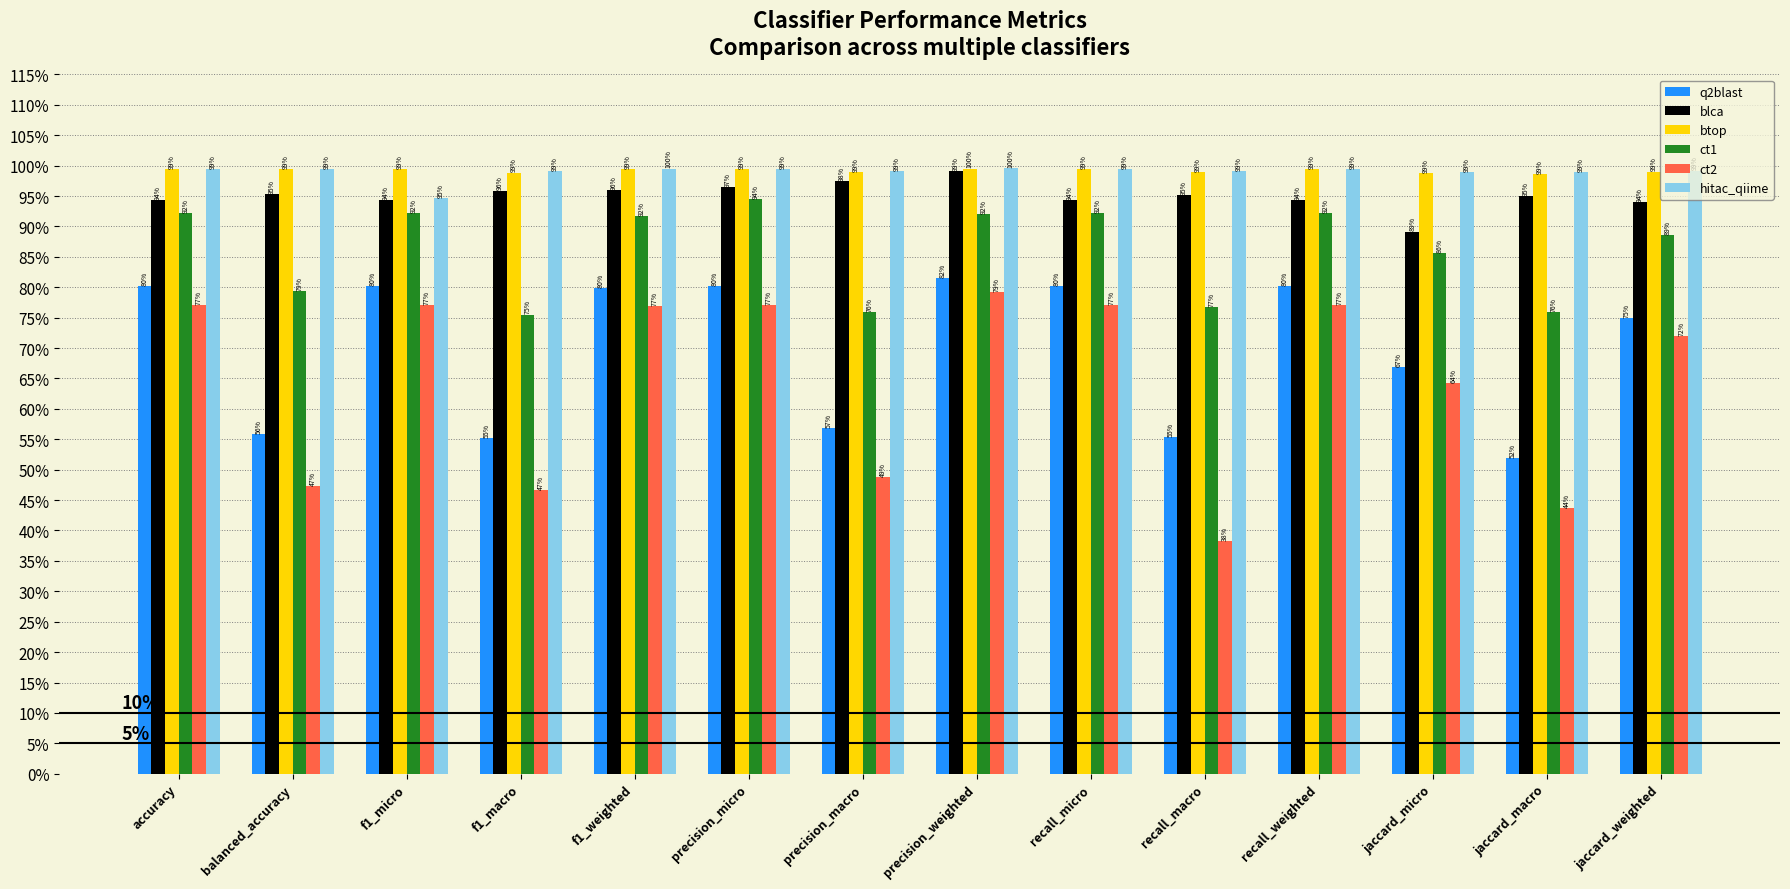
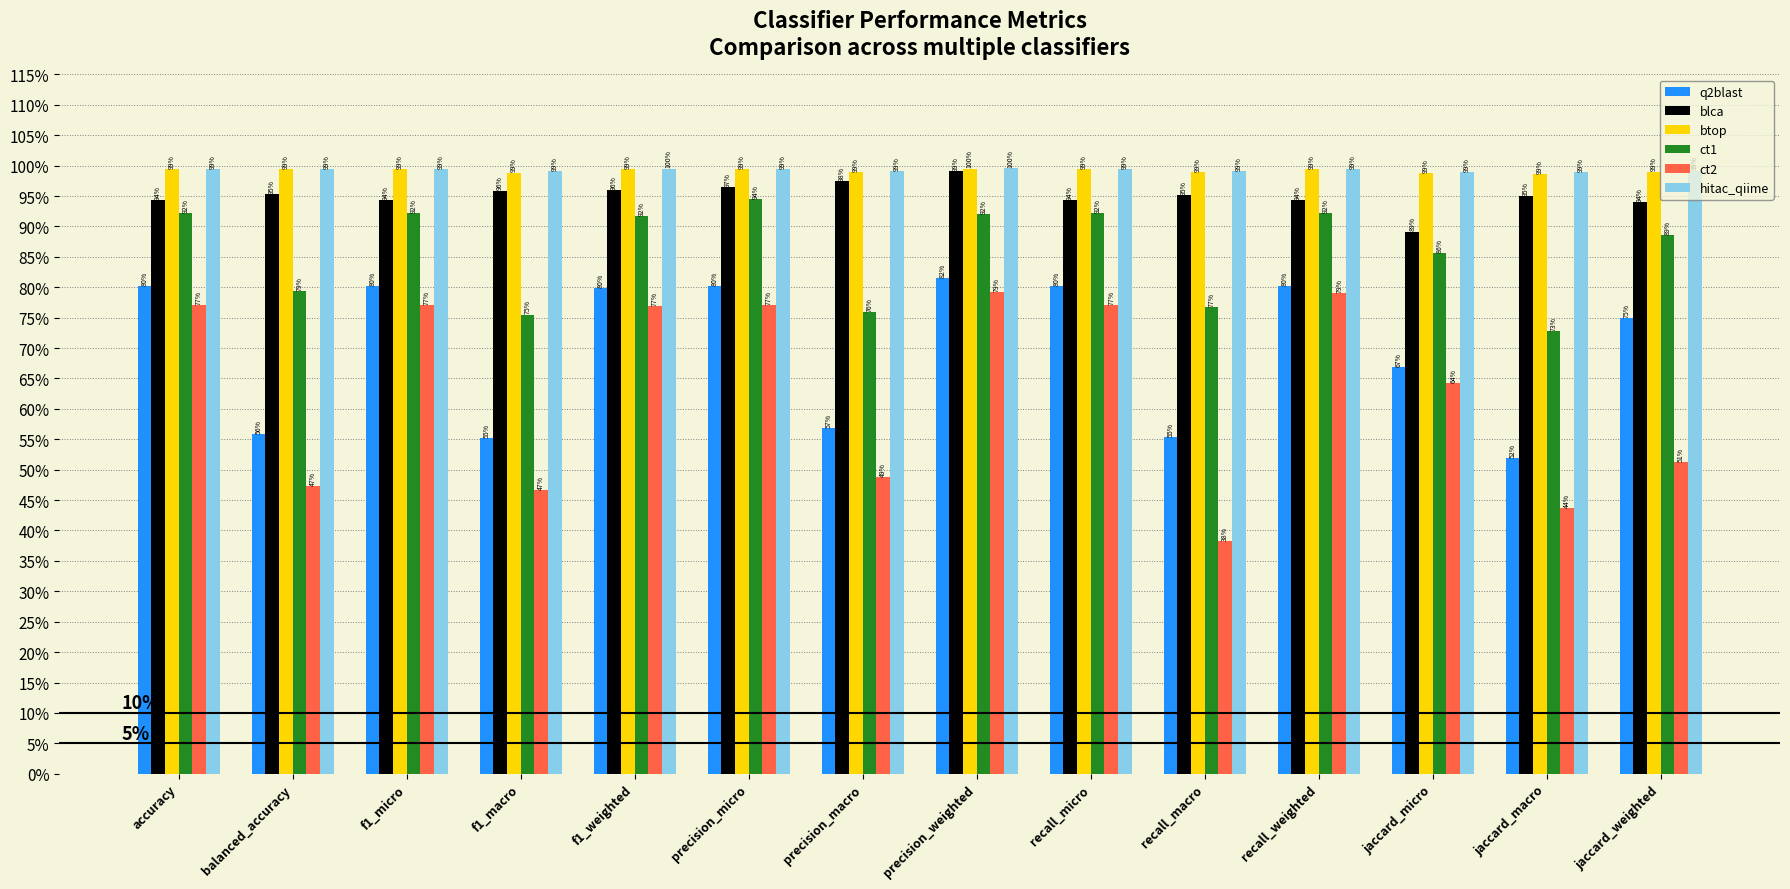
  {
    "q2blast": {
      "accuracy": "80%",
      "balanced_accuracy": "56%",
      "f1_micro": "80%",
      "f1_macro": "55%",
      "f1_weighted": "80%",
      "precision_micro": "80%",
      "precision_macro": "57%",
      "precision_weighted": "82%",
      "recall_micro": "80%",
      "recall_macro": "55%",
      "recall_weighted": "80%",
      "jaccard_micro": "67%",
      "jaccard_macro": "52%",
      "jaccard_weighted": "75%"
    },
    "blca": {
      "accuracy": "94%",
      "balanced_accuracy": "95%",
      "f1_micro": "94%",
      "f1_macro": "96%",
      "f1_weighted": "96%",
      "precision_micro": "97%",
      "precision_macro": "98%",
      "precision_weighted": "99%",
      "recall_micro": "94%",
      "recall_macro": "95%",
      "recall_weighted": "94%",
      "jaccard_micro": "89%",
      "jaccard_macro": "95%",
      "jaccard_weighted": "94%"
    },
    "btop": {
      "accuracy": "99%",
      "balanced_accuracy": "99%",
      "f1_micro": "99%",
      "f1_macro": "99%",
      "f1_weighted": "99%",
      "precision_micro": "99%",
      "precision_macro": "99%",
      "precision_weighted": "100%",
      "recall_micro": "99%",
      "recall_macro": "99%",
      "recall_weighted": "99%",
      "jaccard_micro": "99%",
      "jaccard_macro": "99%",
      "jaccard_weighted": "99%"
    },
    "ct1": {
      "accuracy": "92%",
      "balanced_accuracy": "79%",
      "f1_micro": "92%",
      "f1_macro": "75%",
      "f1_weighted": "92%",
      "precision_micro": "94%",
      "precision_macro": "76%",
      "precision_weighted": "92%",
      "recall_micro": "92%",
      "recall_macro": "77%",
      "recall_weighted": "92%",
      "jaccard_micro": "86%",
-     "jaccard_macro": "76%",
+     "jaccard_macro": "73%",
      "jaccard_weighted": "89%"
    },
    "ct2": {
      "accuracy": "77%",
      "balanced_accuracy": "47%",
      "f1_micro": "77%",
      "f1_macro": "47%",
      "f1_weighted": "77%",
      "precision_micro": "77%",
      "precision_macro": "49%",
      "precision_weighted": "79%",
      "recall_micro": "77%",
      "recall_macro": "38%",
-     "recall_weighted": "77%",
+     "recall_weighted": "79%",
      "jaccard_micro": "64%",
      "jaccard_macro": "44%",
-     "jaccard_weighted": "72%"
+     "jaccard_weighted": "51%"
    },
    "hitac_qiime": {
      "accuracy": "99%",
      "balanced_accuracy": "99%",
-     "f1_micro": "95%",
+     "f1_micro": "99%",
      "f1_macro": "99%",
      "f1_weighted": "100%",
      "precision_micro": "99%",
      "precision_macro": "99%",
      "precision_weighted": "100%",
      "recall_micro": "99%",
      "recall_macro": "99%",
      "recall_weighted": "99%",
      "jaccard_micro": "99%",
      "jaccard_macro": "99%"
    }
  }
